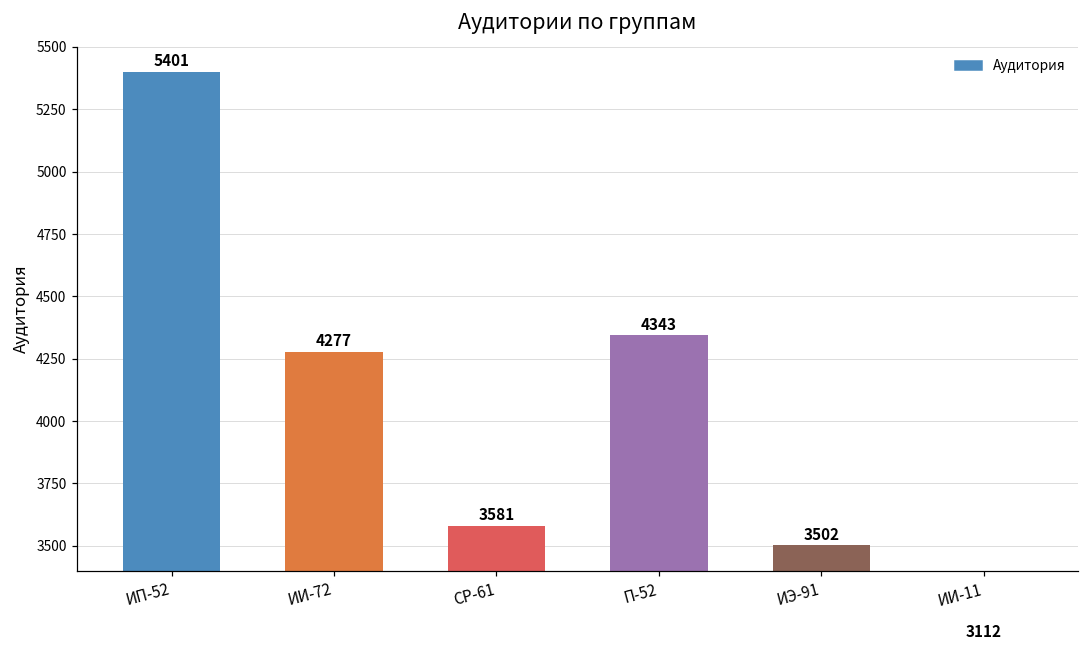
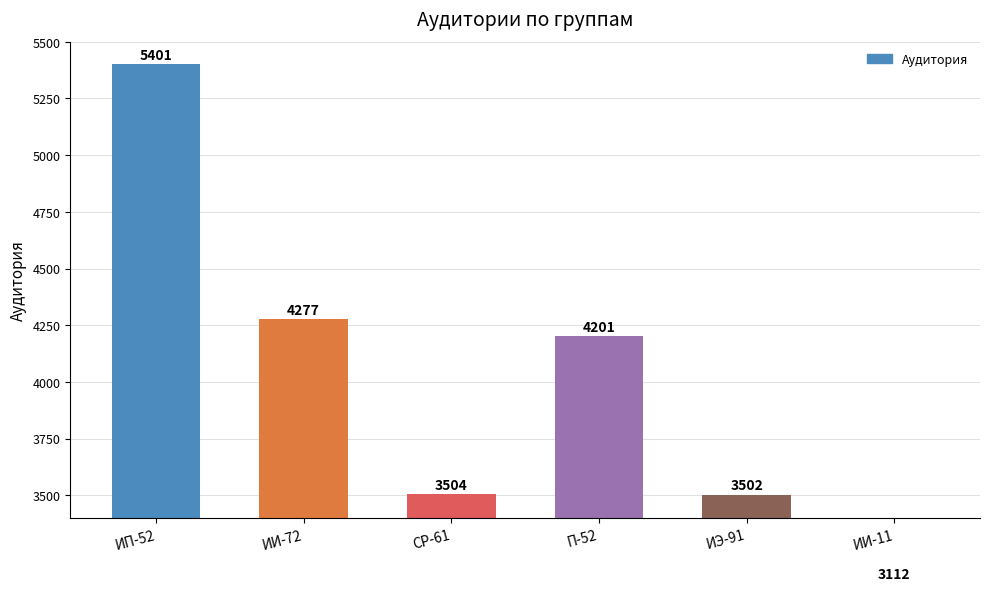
  {
    "ИП-52": 5401,
    "ИИ-72": 4277,
-   "СР-61": 3581,
-   "П-52": 4343,
+   "СР-61": 3504,
+   "П-52": 4201,
    "ИЭ-91": 3502
  }
